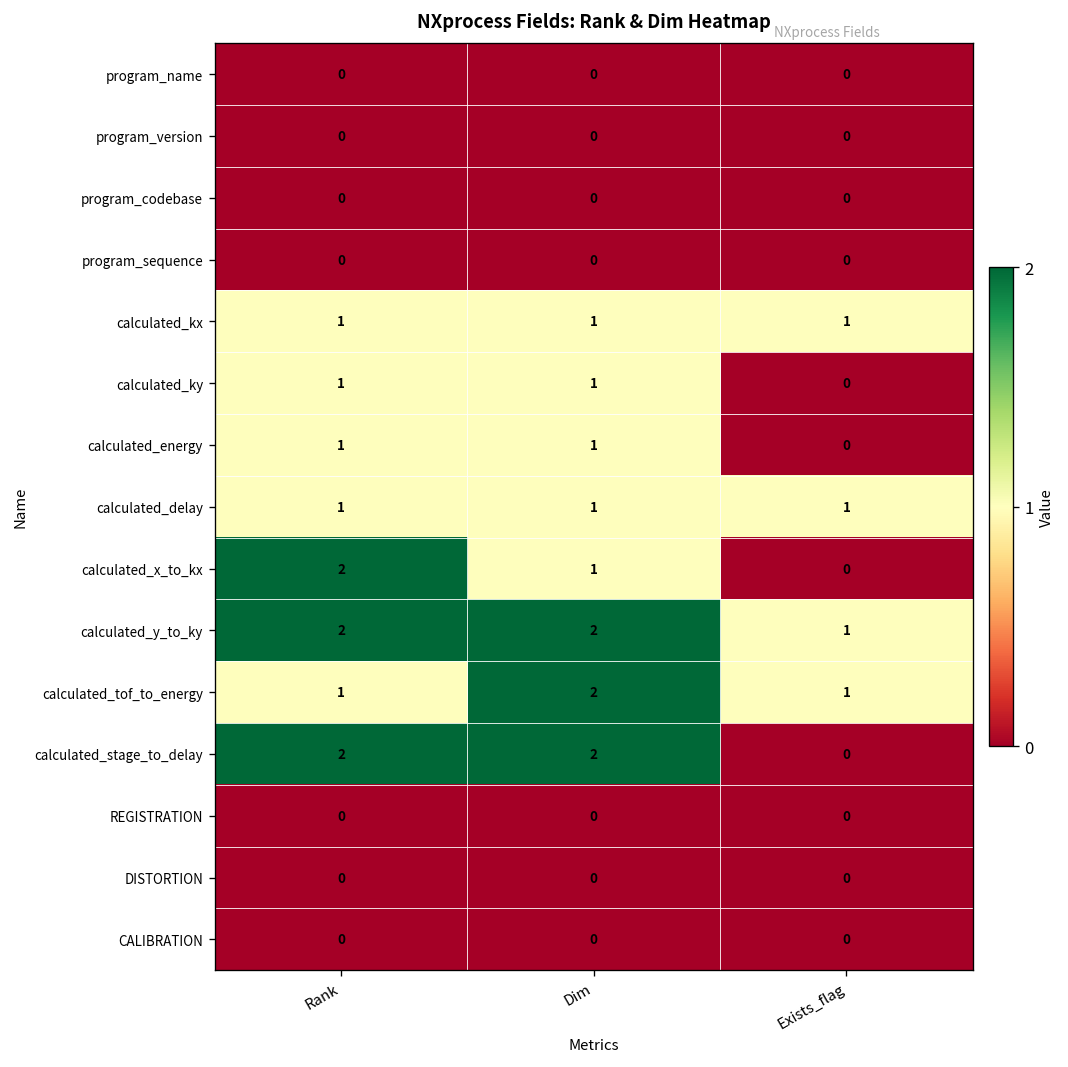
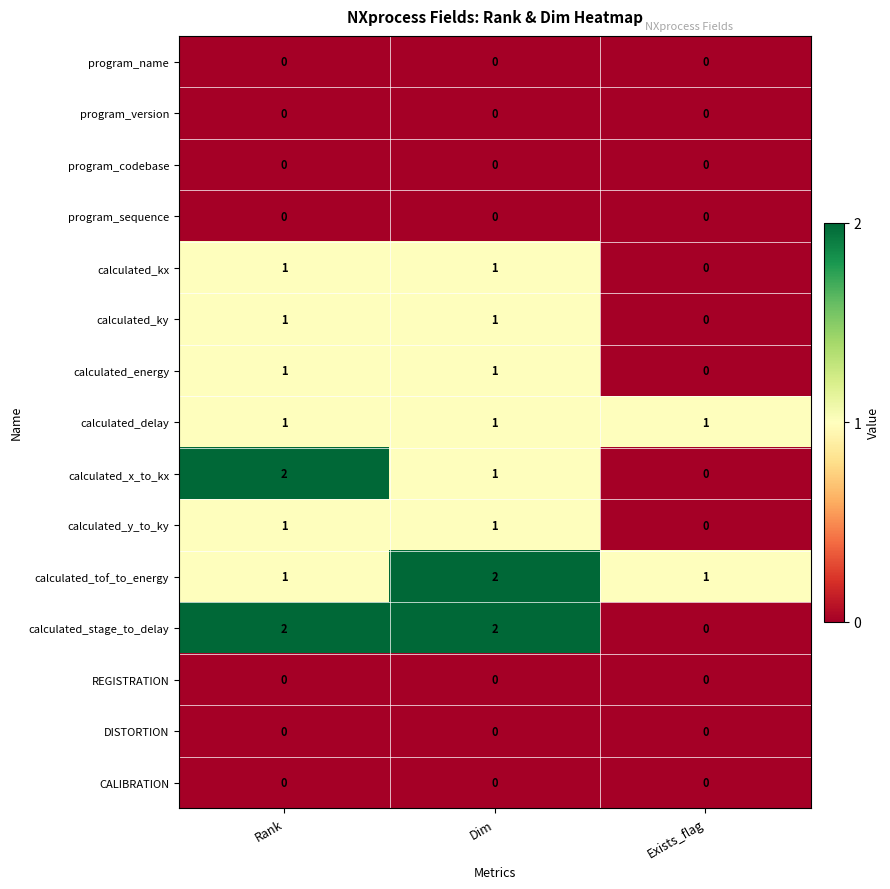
  {
    "program_name": {
      "Rank": 0,
      "Dim": 0,
      "Exists_flag": 0
    },
    "program_version": {
      "Rank": 0,
      "Dim": 0,
      "Exists_flag": 0
    },
    "program_codebase": {
      "Rank": 0,
      "Dim": 0,
      "Exists_flag": 0
    },
    "program_sequence": {
      "Rank": 0,
      "Dim": 0,
      "Exists_flag": 0
    },
    "calculated_kx": {
      "Rank": 1,
      "Dim": 1,
-     "Exists_flag": 1
+     "Exists_flag": 0
    },
    "calculated_ky": {
      "Rank": 1,
      "Dim": 1,
      "Exists_flag": 0
    },
    "calculated_energy": {
      "Rank": 1,
      "Dim": 1,
      "Exists_flag": 0
    },
    "calculated_delay": {
      "Rank": 1,
      "Dim": 1,
      "Exists_flag": 1
    },
    "calculated_x_to_kx": {
      "Rank": 2,
      "Dim": 1,
      "Exists_flag": 0
    },
    "calculated_y_to_ky": {
-     "Rank": 2,
-     "Dim": 2,
-     "Exists_flag": 1
+     "Rank": 1,
+     "Dim": 1,
+     "Exists_flag": 0
    },
    "calculated_tof_to_energy": {
      "Rank": 1,
      "Dim": 2,
      "Exists_flag": 1
    },
    "calculated_stage_to_delay": {
      "Rank": 2,
      "Dim": 2,
      "Exists_flag": 0
    },
    "REGISTRATION": {
      "Rank": 0,
      "Dim": 0,
      "Exists_flag": 0
    },
    "DISTORTION": {
      "Rank": 0,
      "Dim": 0,
      "Exists_flag": 0
    },
    "CALIBRATION": {
      "Rank": 0,
      "Dim": 0,
      "Exists_flag": 0
    }
  }
